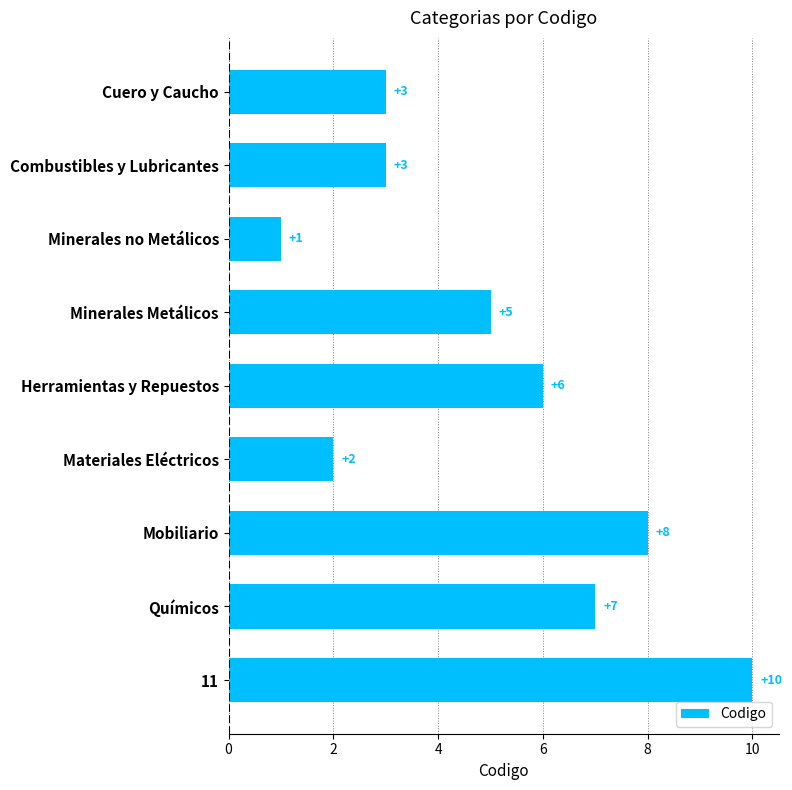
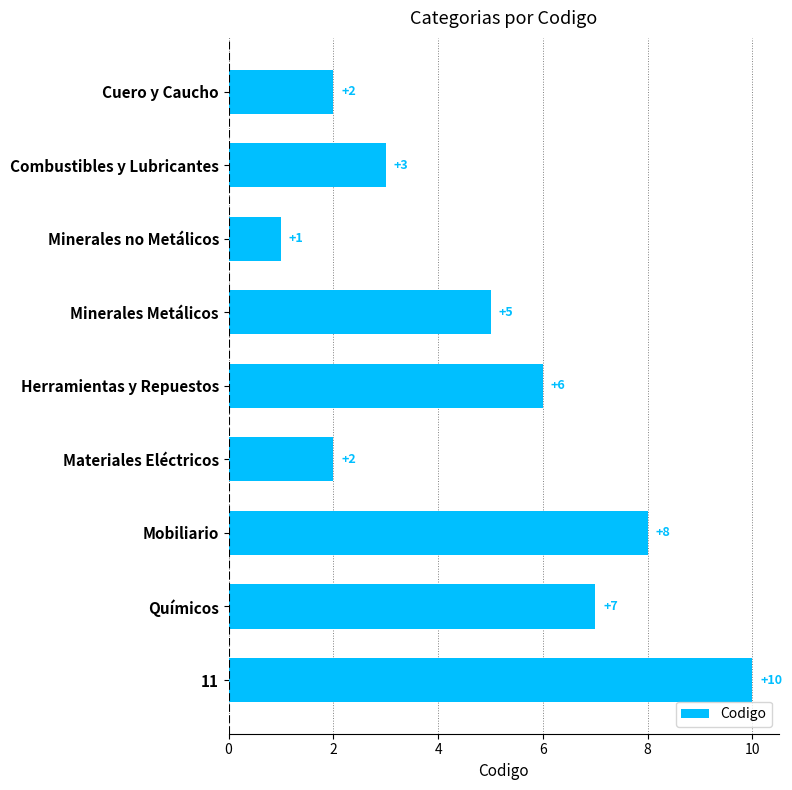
  {
-   "Cuero y Caucho": "+3",
+   "Cuero y Caucho": "+2",
    "Combustibles y Lubricantes": "+3",
    "Minerales no Metálicos": "+1",
    "Minerales Metálicos": "+5",
    "Herramientas y Repuestos": "+6",
    "Materiales Eléctricos": "+2",
    "Mobiliario": "+8",
    "Químicos": "+7",
    "11": "+10"
  }
